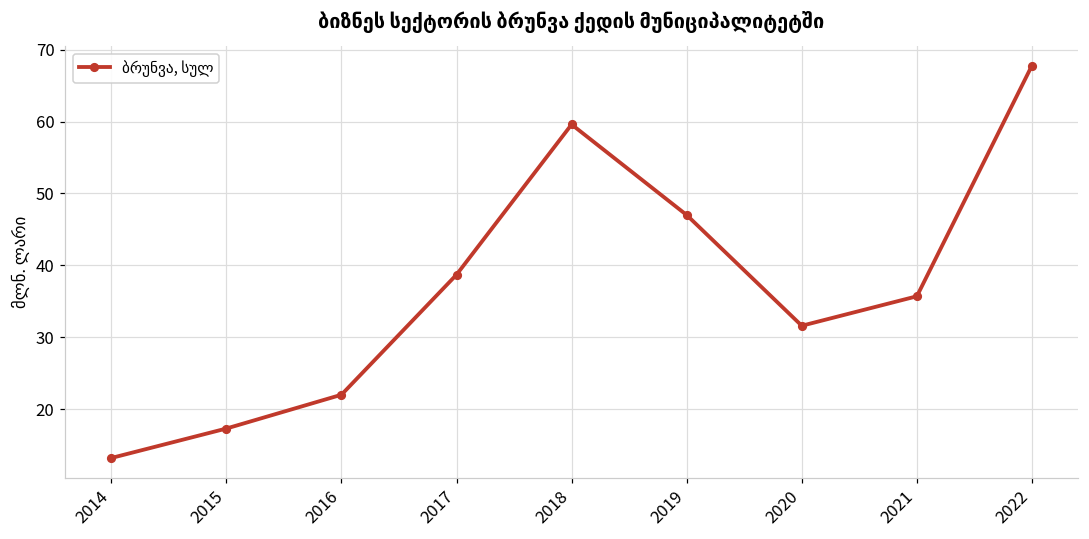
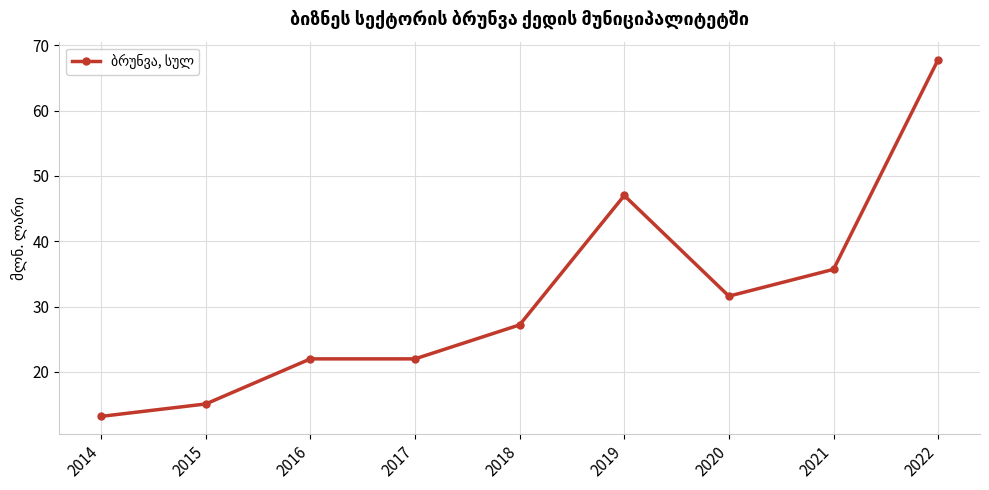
  {
    "2014": 13,
-   "2015": 17,
+   "2015": 15,
    "2016": 22,
-   "2017": 39,
-   "2018": 60,
+   "2017": 22,
+   "2018": 27,
    "2019": 47,
    "2020": 32,
    "2021": 36,
    "2022": 68
  }
